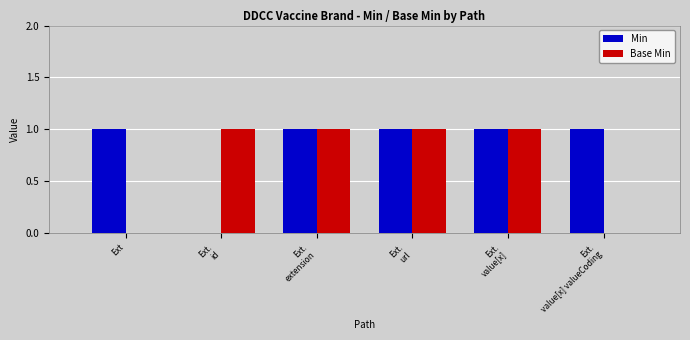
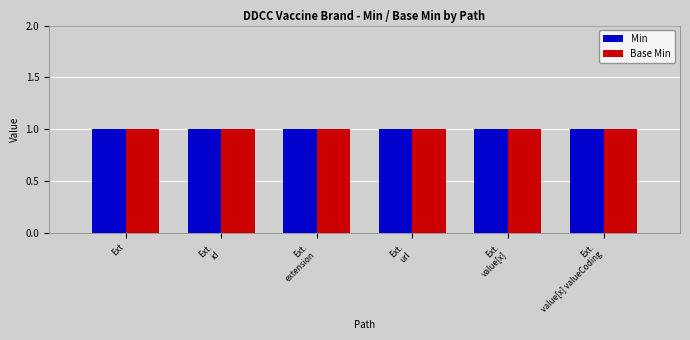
  {
    "Min": {
      "Ext": 1,
-     "Ext. id": 0,
+     "Ext. id": 1,
      "Ext. extension": 1,
      "Ext. url": 1,
      "Ext. value[x]": 1,
      "Ext. value[x] valueCoding": 1
    },
    "Base Min": {
-     "Ext": 0,
+     "Ext": 1,
      "Ext. id": 1,
      "Ext. extension": 1,
      "Ext. url": 1,
      "Ext. value[x]": 1,
-     "Ext. value[x] valueCoding": 0
+     "Ext. value[x] valueCoding": 1
    }
  }
